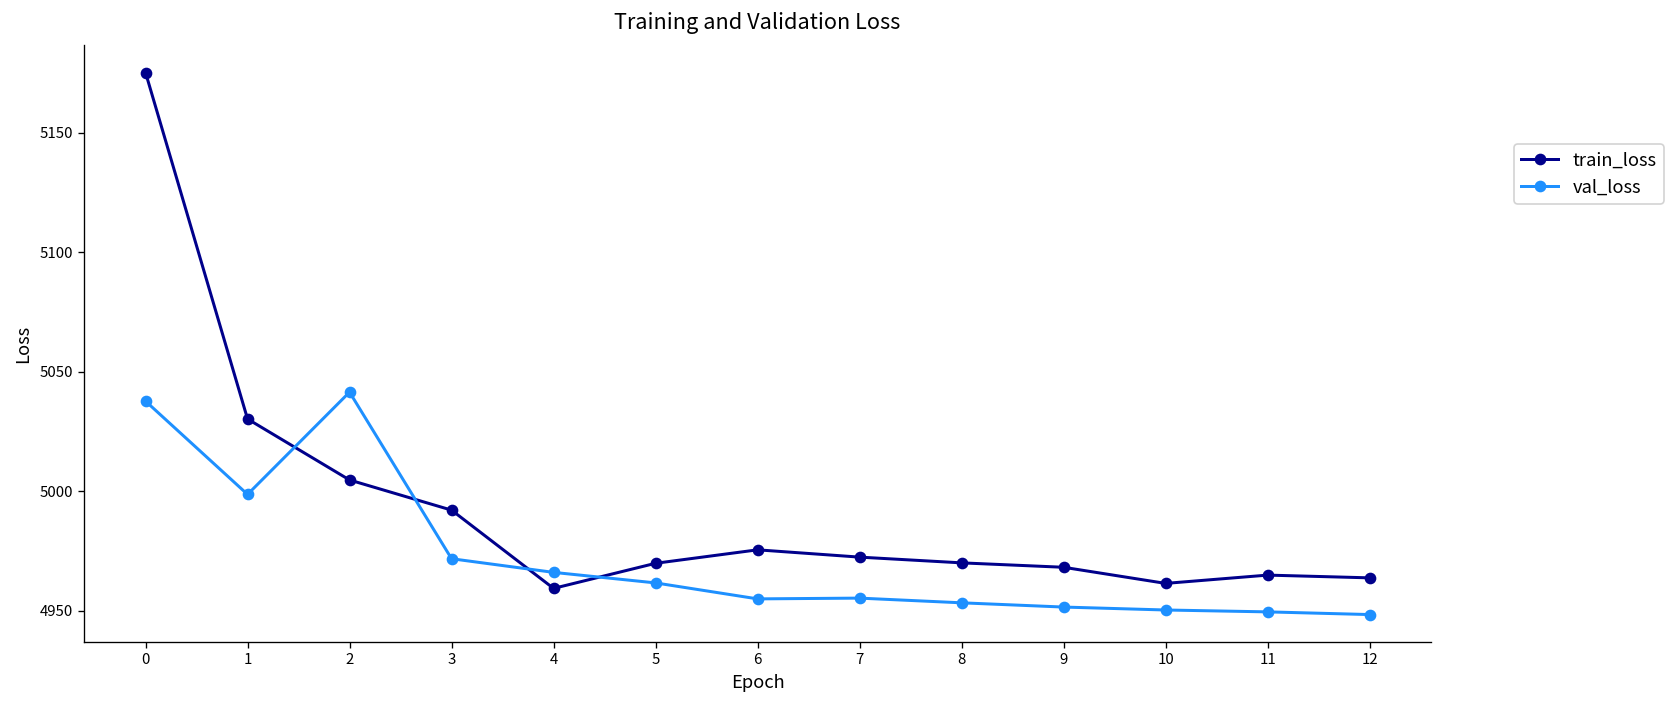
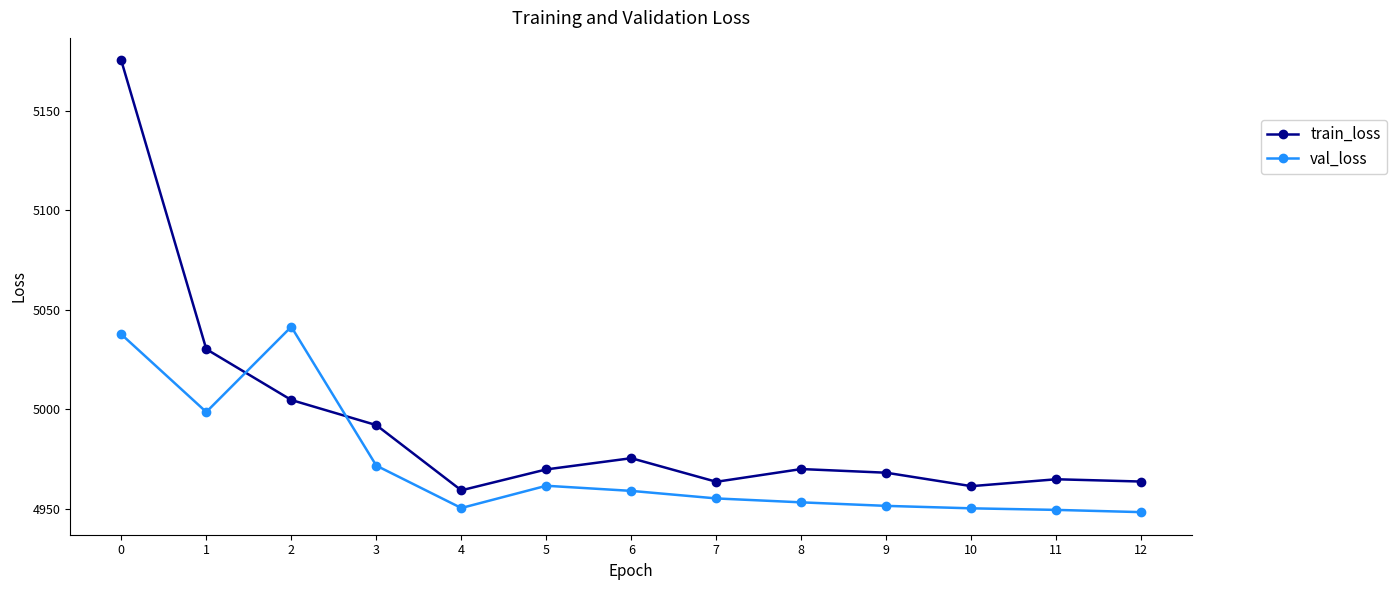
  {
    "train_loss": {
      "0": 5175,
      "1": 5030,
      "2": 5005,
      "3": 4992,
      "4": 4959,
      "5": 4970,
      "6": 4975,
-     "7": 4972,
+     "7": 4964,
      "8": 4970,
      "9": 4968,
      "10": 4961,
      "11": 4965,
      "12": 4964
    },
    "val_loss": {
      "0": 5038,
      "1": 4999,
      "2": 5041,
      "3": 4972,
-     "4": 4966,
+     "4": 4950,
      "5": 4962,
-     "6": 4955,
+     "6": 4959,
      "7": 4955,
      "8": 4953,
      "9": 4952,
      "10": 4950,
      "11": 4949,
      "12": 4948
    }
  }
